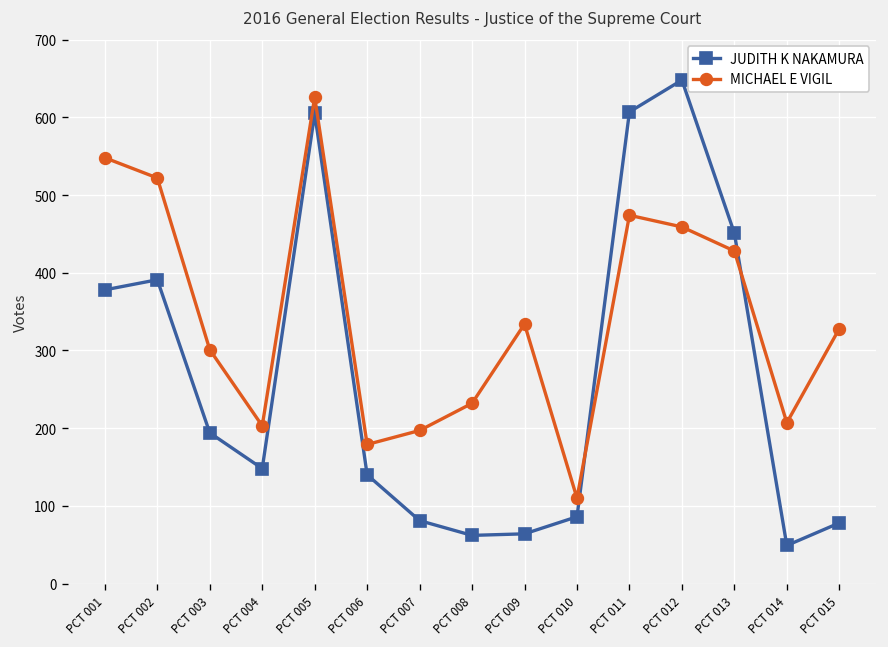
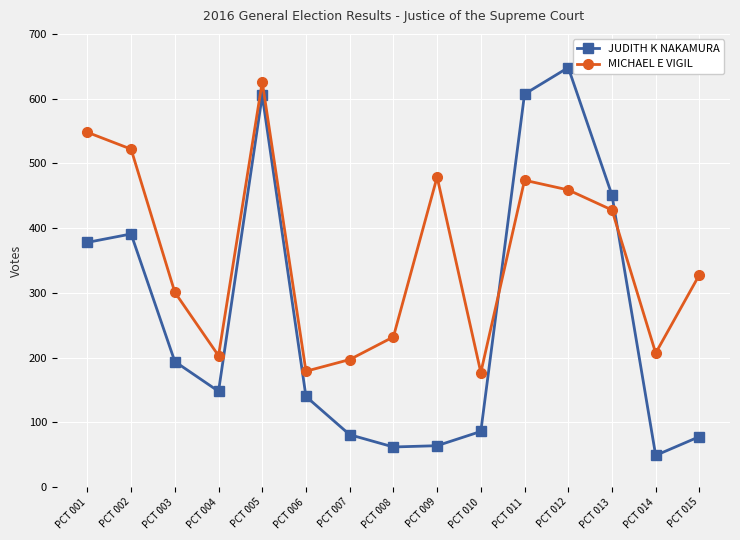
  {
    "JUDITH K NAKAMURA": {
      "PCT 001": 380,
      "PCT 002": 390,
      "PCT 003": 190,
      "PCT 004": 150,
      "PCT 005": 610,
      "PCT 006": 140,
      "PCT 007": 80,
      "PCT 008": 60,
      "PCT 009": 60,
      "PCT 010": 90,
      "PCT 011": 610,
      "PCT 012": 650,
      "PCT 013": 450,
      "PCT 014": 50,
      "PCT 015": 80
    },
    "MICHAEL E VIGIL": {
      "PCT 001": 550,
      "PCT 002": 520,
      "PCT 003": 300,
      "PCT 004": 200,
      "PCT 005": 630,
      "PCT 006": 180,
      "PCT 007": 200,
      "PCT 008": 230,
-     "PCT 009": 330,
-     "PCT 010": 110,
+     "PCT 009": 480,
+     "PCT 010": 180,
      "PCT 011": 470,
      "PCT 012": 460,
      "PCT 013": 430,
      "PCT 014": 210,
      "PCT 015": 330
    }
  }
